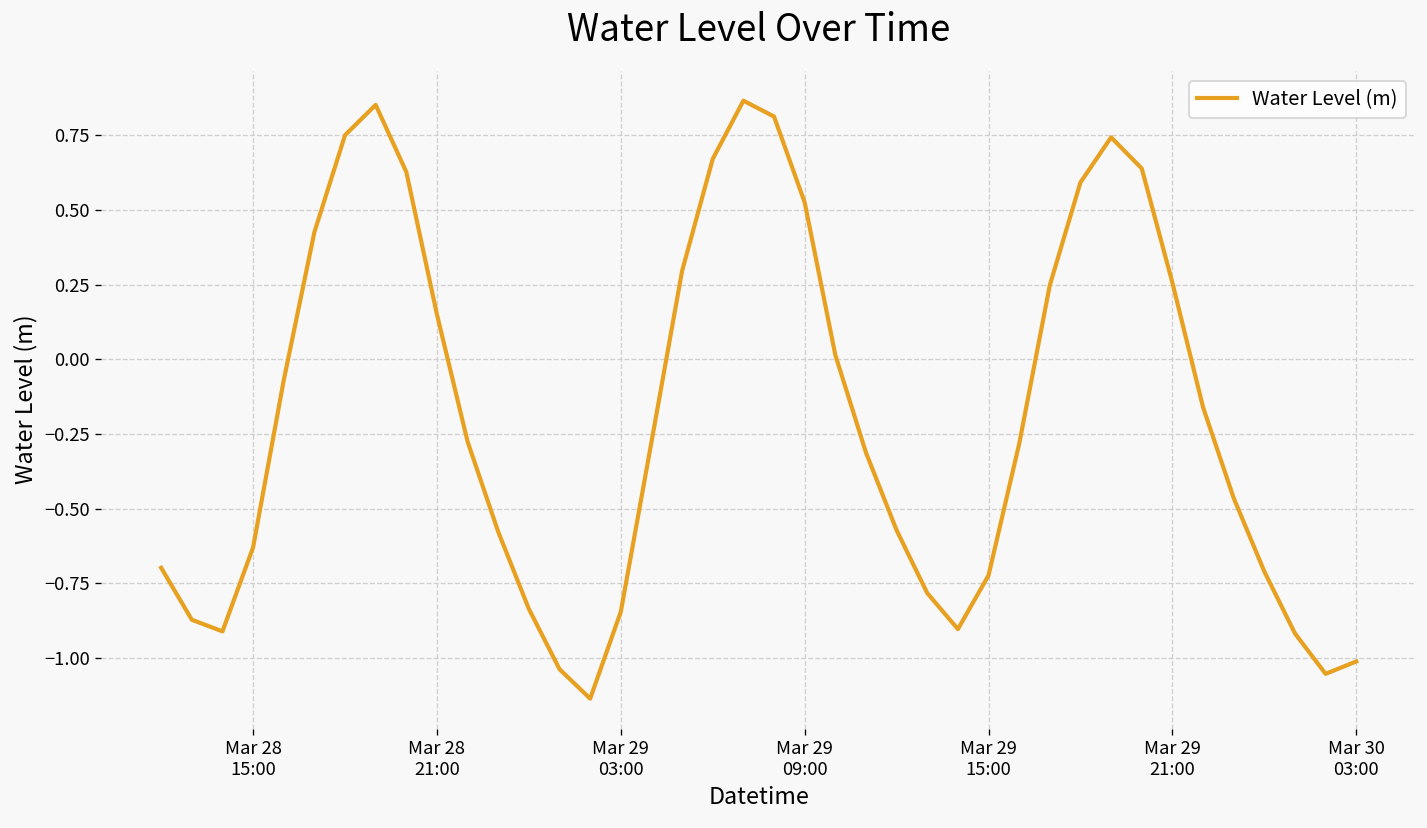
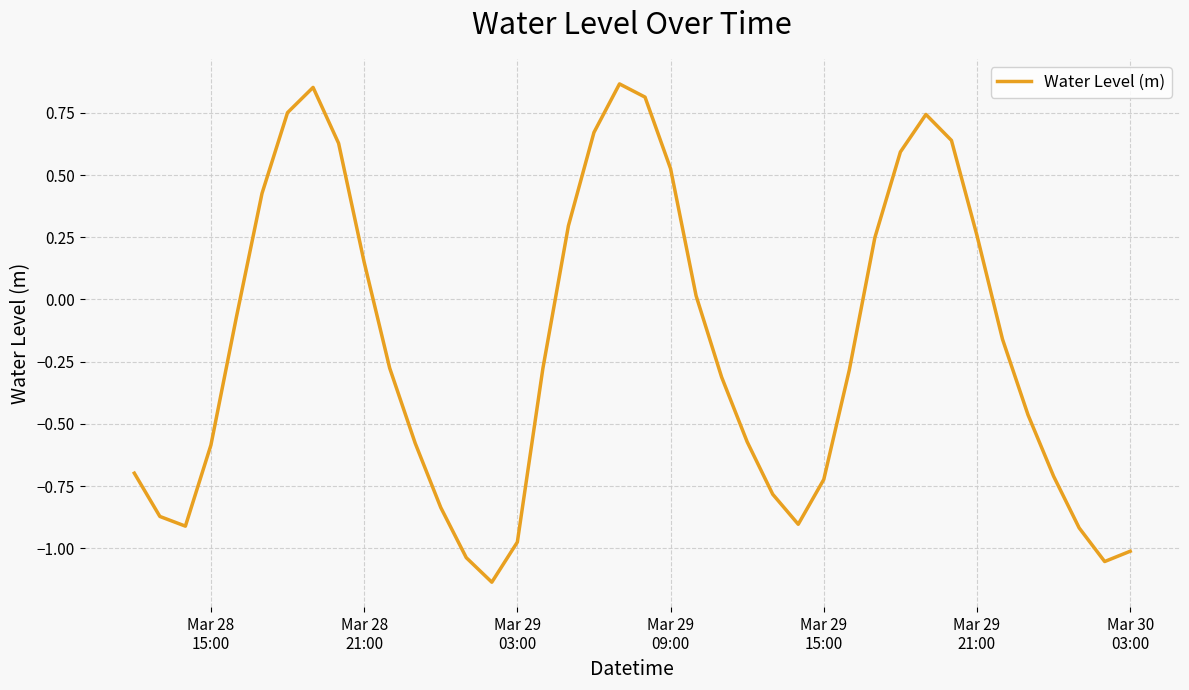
  {
-   "Mar 28 15:00": -0.63,
+   "Mar 28 15:00": -0.58,
    "Mar 28 21:00": 0.15,
-   "Mar 29 03:00": -0.85,
+   "Mar 29 03:00": -0.98,
    "Mar 29 09:00": 0.53,
    "Mar 29 15:00": -0.72,
    "Mar 29 21:00": 0.26,
    "Mar 30 03:00": -1.01
  }
